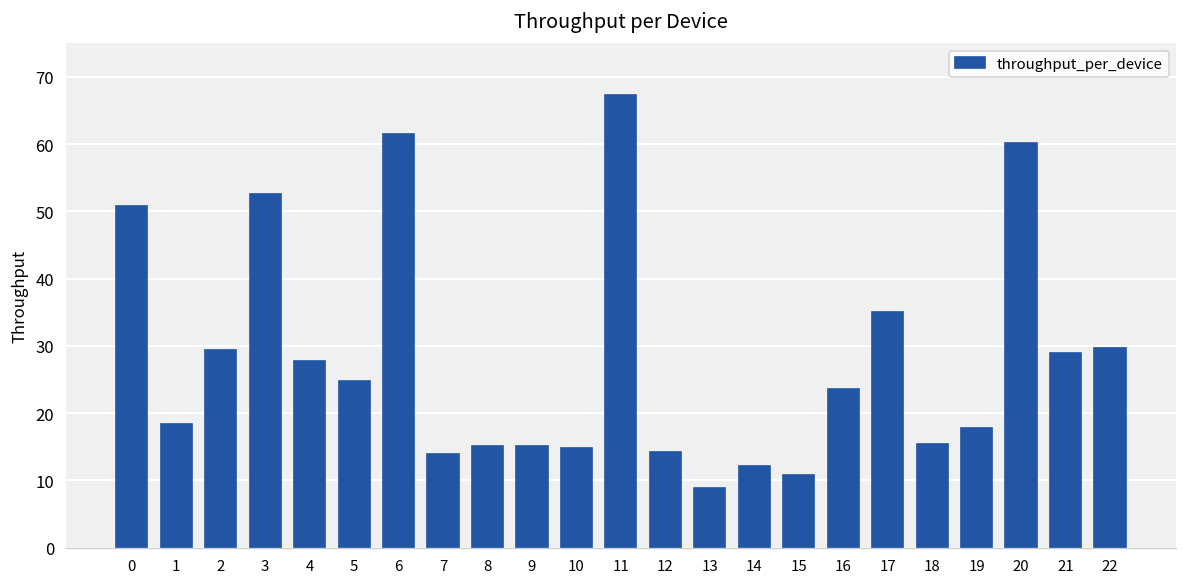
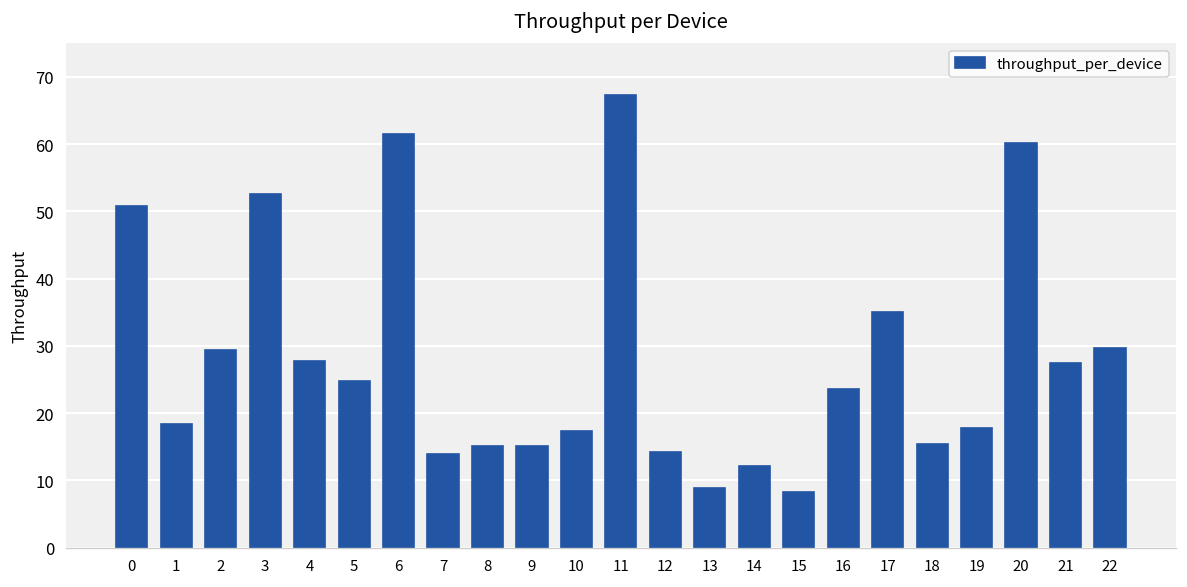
  {
    "0": 51,
    "1": 18,
    "2": 29,
    "3": 53,
    "4": 28,
    "5": 25,
    "6": 62,
    "7": 14,
    "8": 15,
    "9": 15,
-   "10": 15,
+   "10": 17,
    "11": 67,
    "12": 14,
    "13": 9,
    "14": 12,
-   "15": 11,
+   "15": 8,
    "16": 24,
    "17": 35,
    "18": 15,
    "19": 18,
    "20": 60,
-   "21": 29,
+   "21": 28,
    "22": 30
  }
